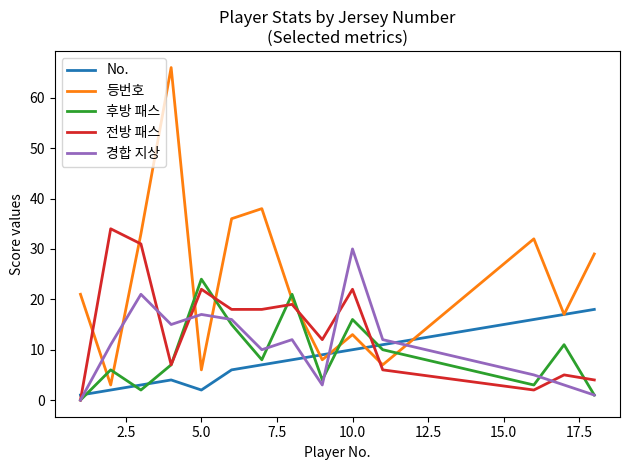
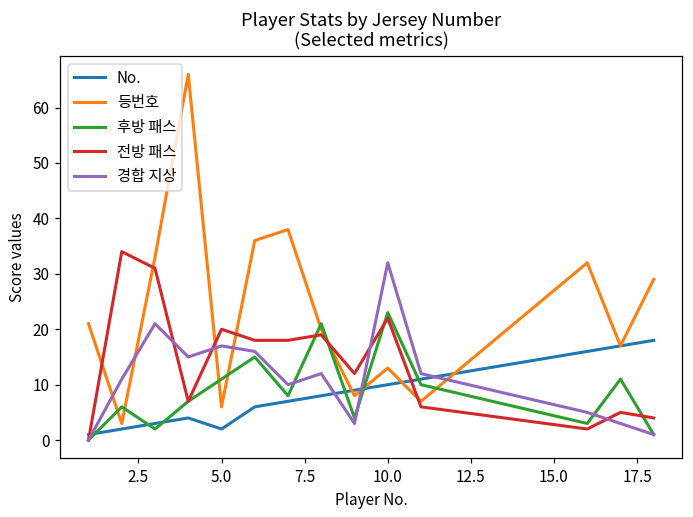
  {
    "No.": {
      "5.0": 2,
      "10.0": 10
    },
    "등번호": {
      "5.0": 6,
      "10.0": 13
    },
    "후방 패스": {
-     "5.0": 24,
-     "10.0": 16
+     "5.0": 11,
+     "10.0": 23
    },
    "전방 패스": {
-     "5.0": 22,
+     "5.0": 20,
      "10.0": 22
    },
    "경합 지상": {
      "5.0": 17,
-     "10.0": 30
+     "10.0": 32
    }
  }
